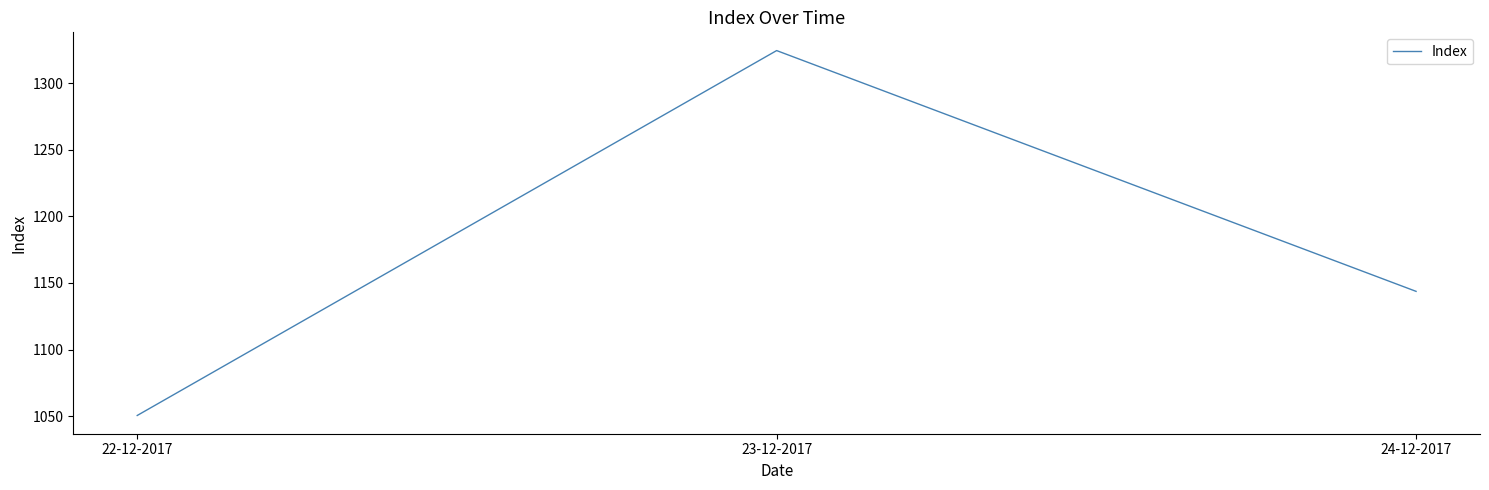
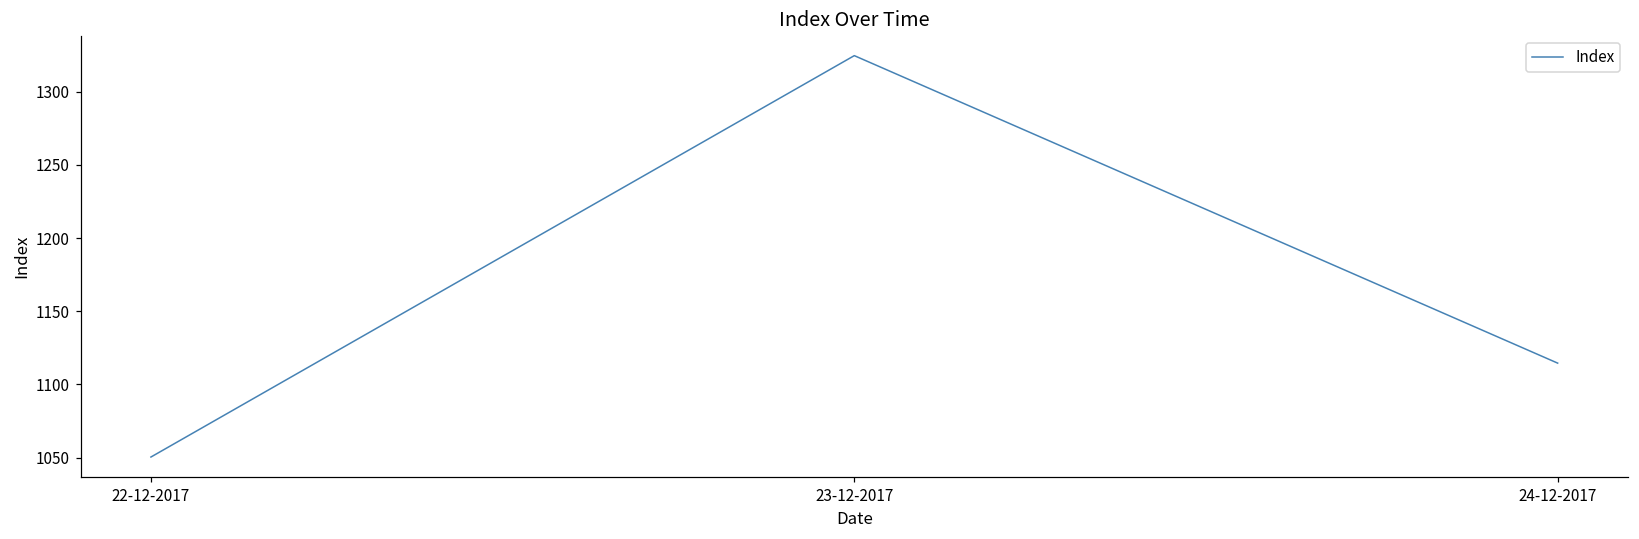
  {
    "22-12-2017": 1050,
    "23-12-2017": 1325,
-   "24-12-2017": 1144
+   "24-12-2017": 1115
  }
